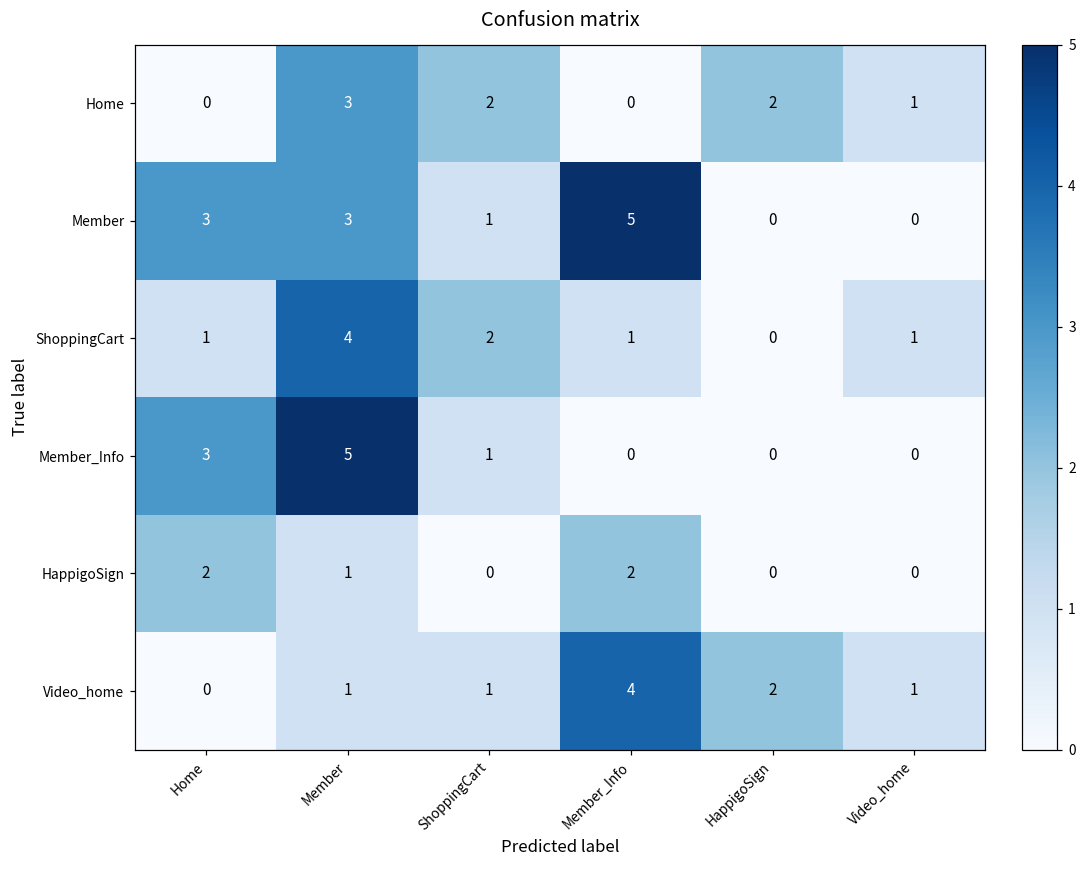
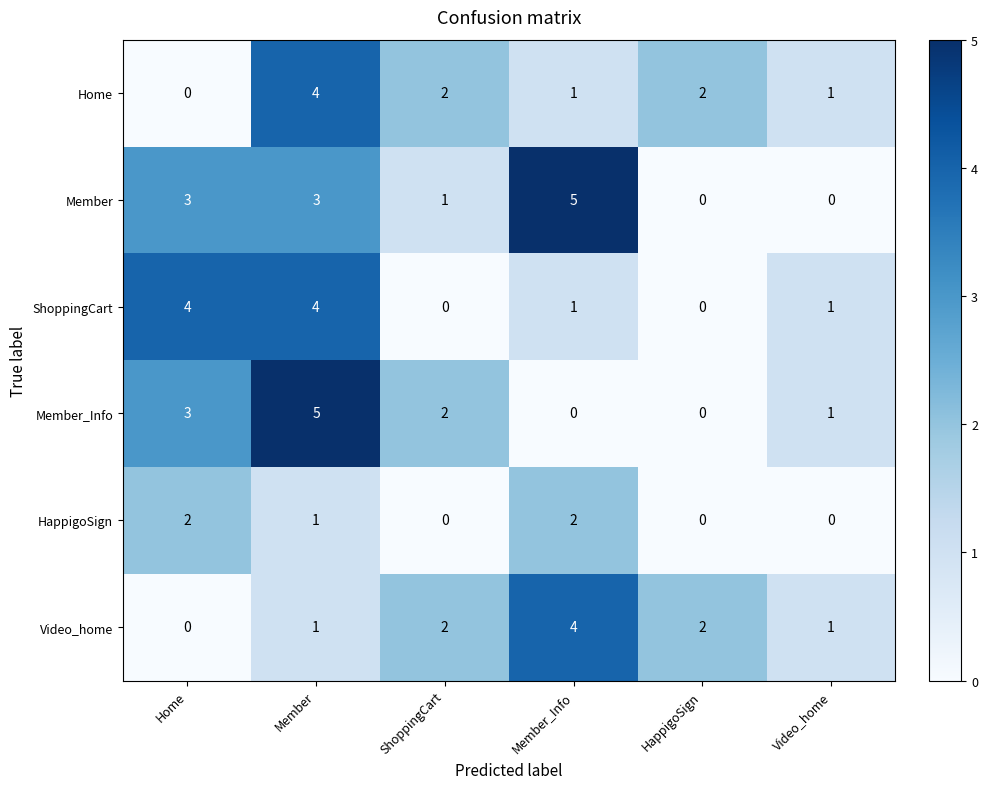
  {
    "Home": {
      "Home": 0,
-     "Member": 3,
+     "Member": 4,
      "ShoppingCart": 2,
-     "Member_Info": 0,
+     "Member_Info": 1,
      "HappigoSign": 2,
      "Video_home": 1
    },
    "Member": {
      "Home": 3,
      "Member": 3,
      "ShoppingCart": 1,
      "Member_Info": 5,
      "HappigoSign": 0,
      "Video_home": 0
    },
    "ShoppingCart": {
-     "Home": 1,
+     "Home": 4,
      "Member": 4,
-     "ShoppingCart": 2,
+     "ShoppingCart": 0,
      "Member_Info": 1,
      "HappigoSign": 0,
      "Video_home": 1
    },
    "Member_Info": {
      "Home": 3,
      "Member": 5,
-     "ShoppingCart": 1,
+     "ShoppingCart": 2,
      "Member_Info": 0,
      "HappigoSign": 0,
-     "Video_home": 0
+     "Video_home": 1
    },
    "HappigoSign": {
      "Home": 2,
      "Member": 1,
      "ShoppingCart": 0,
      "Member_Info": 2,
      "HappigoSign": 0,
      "Video_home": 0
    },
    "Video_home": {
      "Home": 0,
      "Member": 1,
-     "ShoppingCart": 1,
+     "ShoppingCart": 2,
      "Member_Info": 4,
      "HappigoSign": 2,
      "Video_home": 1
    }
  }
